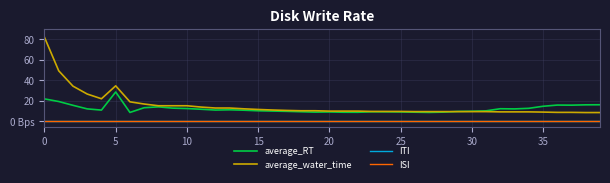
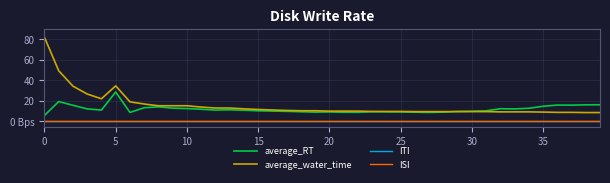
  {
    "average_RT": {
-     "0": 22,
+     "0": 6,
      "5": 29,
      "10": 13,
      "35": 15
    },
    "average_water_time": {
      "0": 82,
      "5": 35,
      "10": 15,
      "35": 9
    },
    "ISI": {
      "0": 0,
      "5": 0,
      "10": 0,
      "15": 0,
      "20": 0,
      "25": 0,
      "30": 0,
      "35": 0
    }
  }
